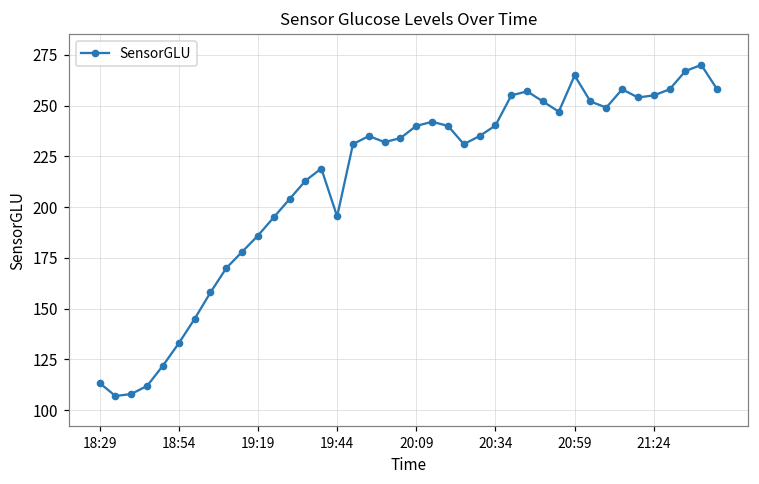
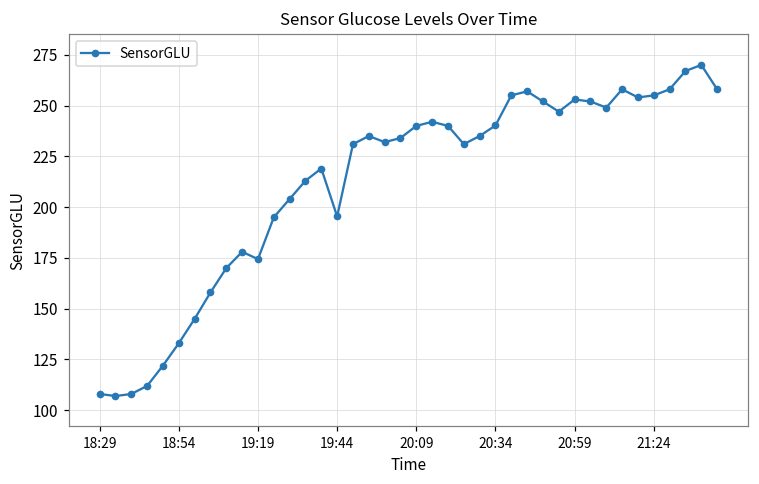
  {
-   "18:29": 113,
+   "18:29": 108,
    "18:54": 133,
-   "19:19": 186,
+   "19:19": 174,
    "19:44": 195,
    "20:09": 240,
    "20:34": 240,
-   "20:59": 265,
+   "20:59": 253,
    "21:24": 255
  }
